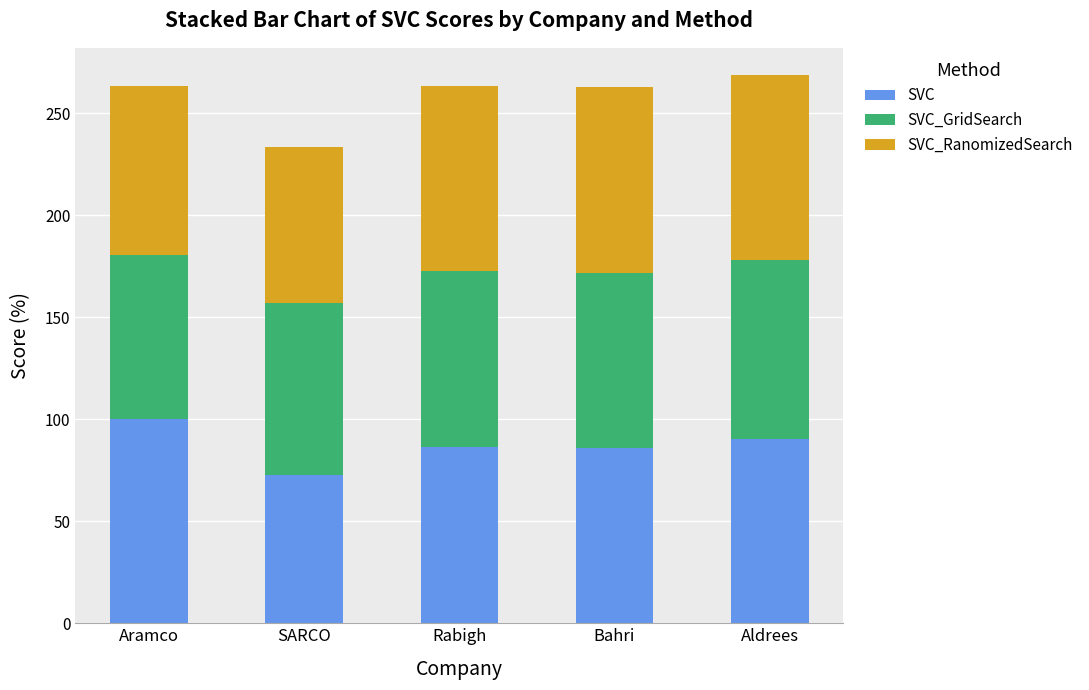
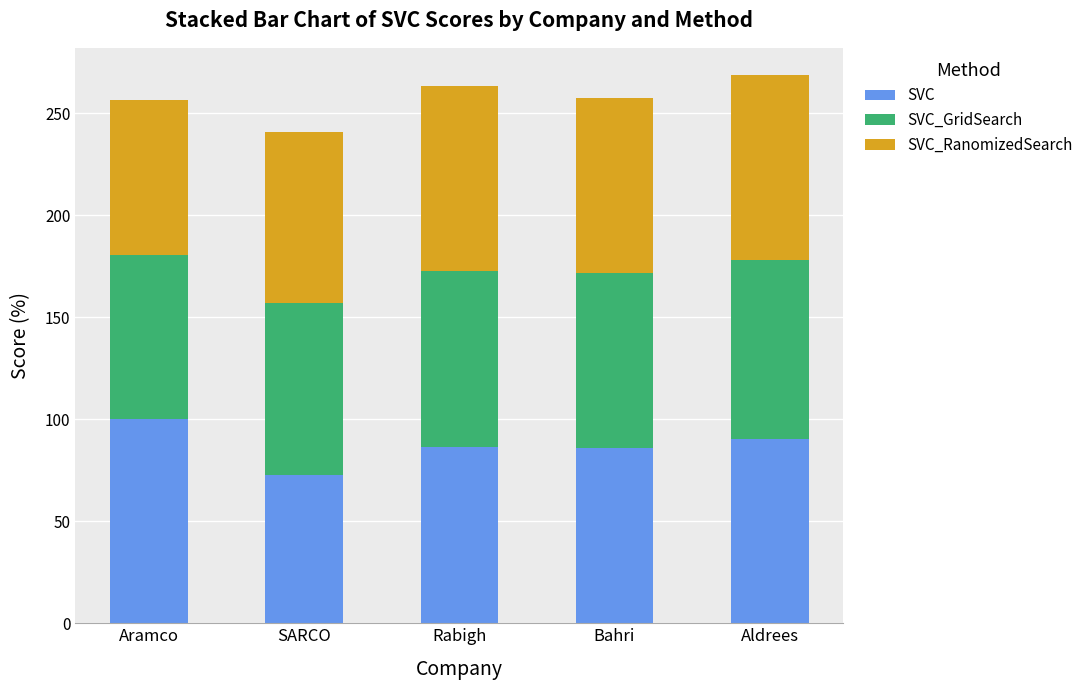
  {
    "SVC": {
      "Aramco": 100,
      "SARCO": 72,
      "Rabigh": 87,
      "Bahri": 86,
      "Aldrees": 90
    },
    "SVC_GridSearch": {
      "Aramco": 80,
      "SARCO": 85,
      "Rabigh": 86,
      "Bahri": 85,
      "Aldrees": 88
    },
    "SVC_RanomizedSearch": {
-     "Aramco": 83,
-     "SARCO": 77,
+     "Aramco": 76,
+     "SARCO": 84,
      "Rabigh": 91,
-     "Bahri": 91,
+     "Bahri": 86,
      "Aldrees": 91
    }
  }
